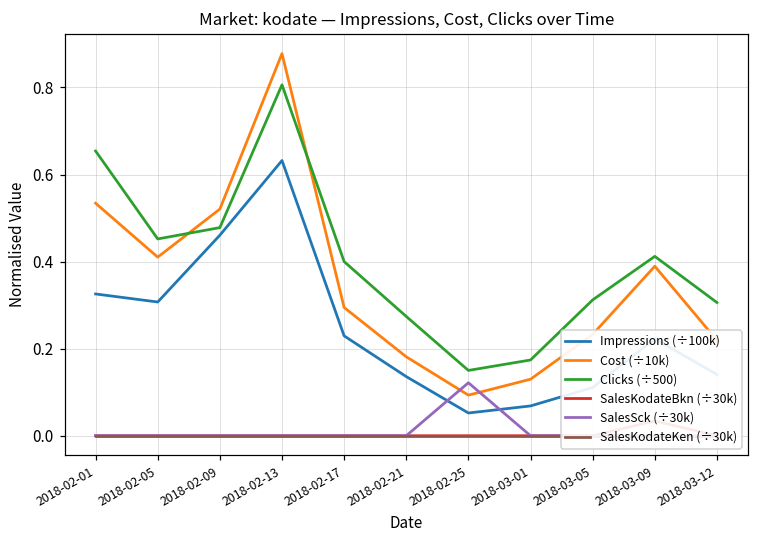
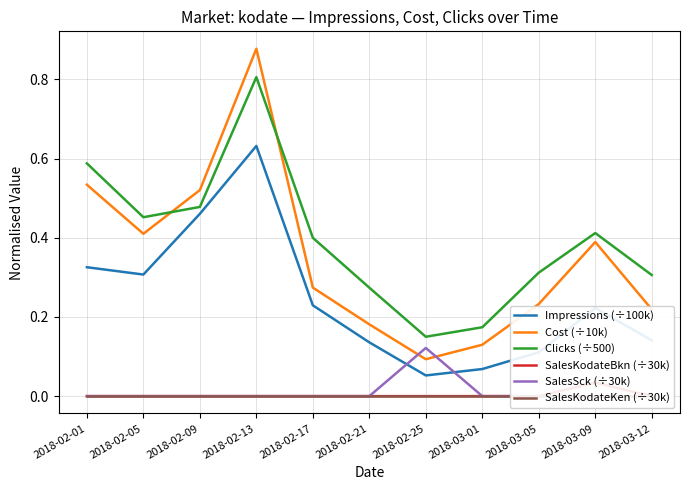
  {
    "Impressions (÷100k)": {
      "2018-02-01": 0.33,
      "2018-02-05": 0.31,
      "2018-02-09": 0.46,
      "2018-02-13": 0.63,
      "2018-02-17": 0.23,
      "2018-02-21": 0.14,
      "2018-02-25": 0.05,
      "2018-03-01": 0.07
    },
    "Cost (÷10k)": {
      "2018-02-01": 0.53,
      "2018-02-05": 0.41,
      "2018-02-09": 0.52,
      "2018-02-13": 0.88,
-     "2018-02-17": 0.29,
+     "2018-02-17": 0.27,
      "2018-02-21": 0.18,
      "2018-02-25": 0.09,
      "2018-03-01": 0.13,
      "2018-03-05": 0.23,
      "2018-03-09": 0.39
    },
    "Clicks (÷500)": {
-     "2018-02-01": 0.65,
+     "2018-02-01": 0.59,
      "2018-02-05": 0.45,
      "2018-02-09": 0.48,
      "2018-02-13": 0.81,
      "2018-02-17": 0.40,
      "2018-02-21": 0.27,
      "2018-02-25": 0.15,
      "2018-03-01": 0.17,
      "2018-03-05": 0.31,
      "2018-03-09": 0.41,
      "2018-03-12": 0.31
    },
    "SalesSck (÷30k)": {
      "2018-02-25": 0.12
    }
  }
